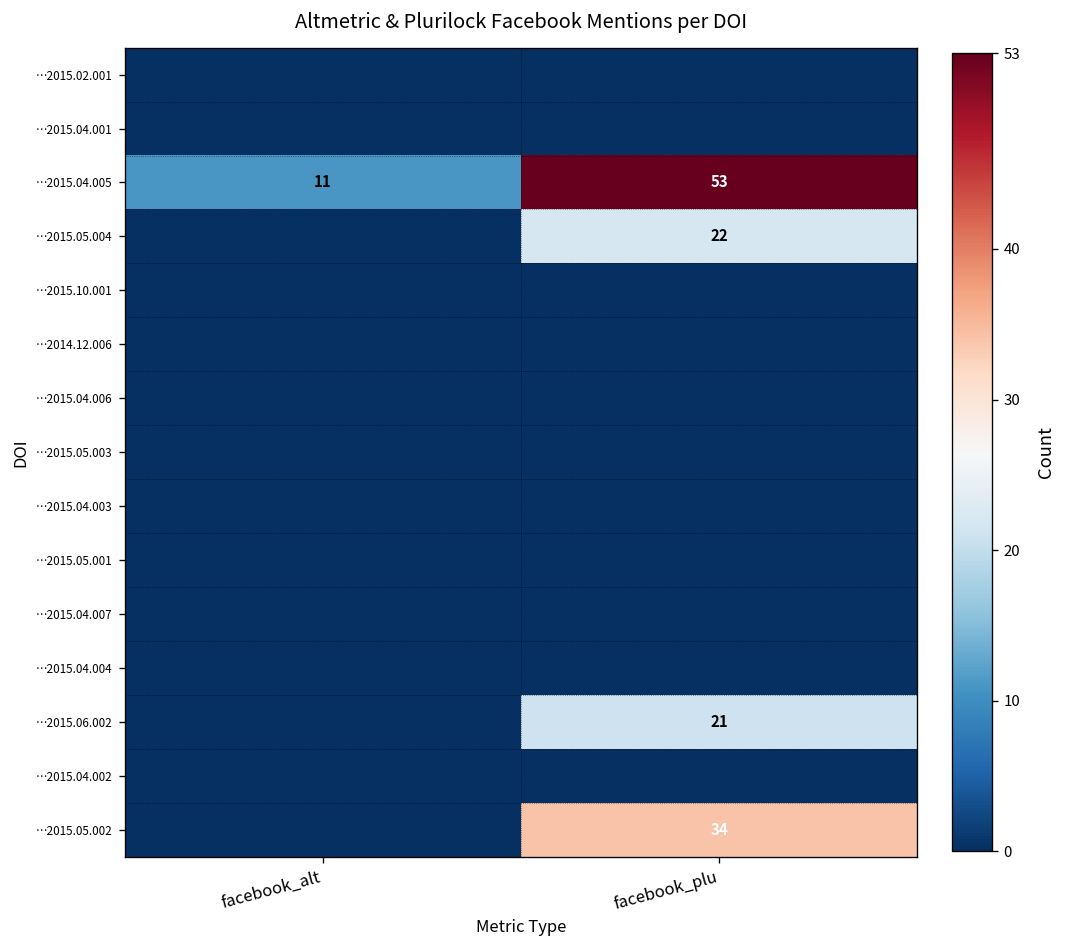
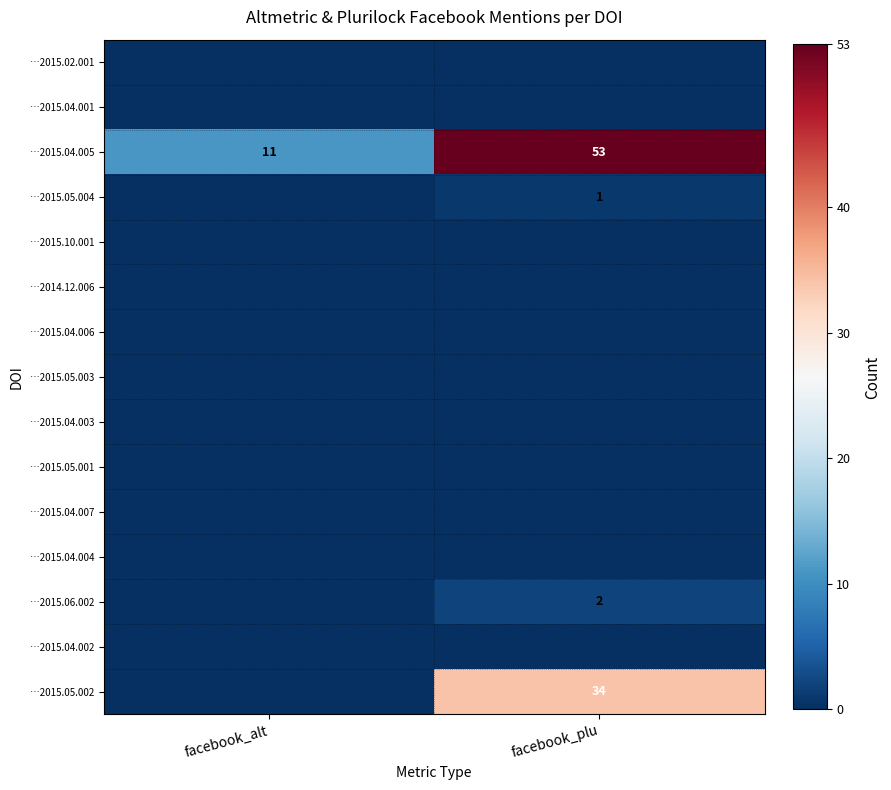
  {
    "…2015.04.005": {
      "facebook_alt": 11,
      "facebook_plu": 53
    },
    "…2015.05.004": {
-     "facebook_plu": 22
+     "facebook_plu": 1
    },
    "…2015.06.002": {
-     "facebook_plu": 21
+     "facebook_plu": 2
    },
    "…2015.05.002": {
      "facebook_plu": 34
    }
  }
